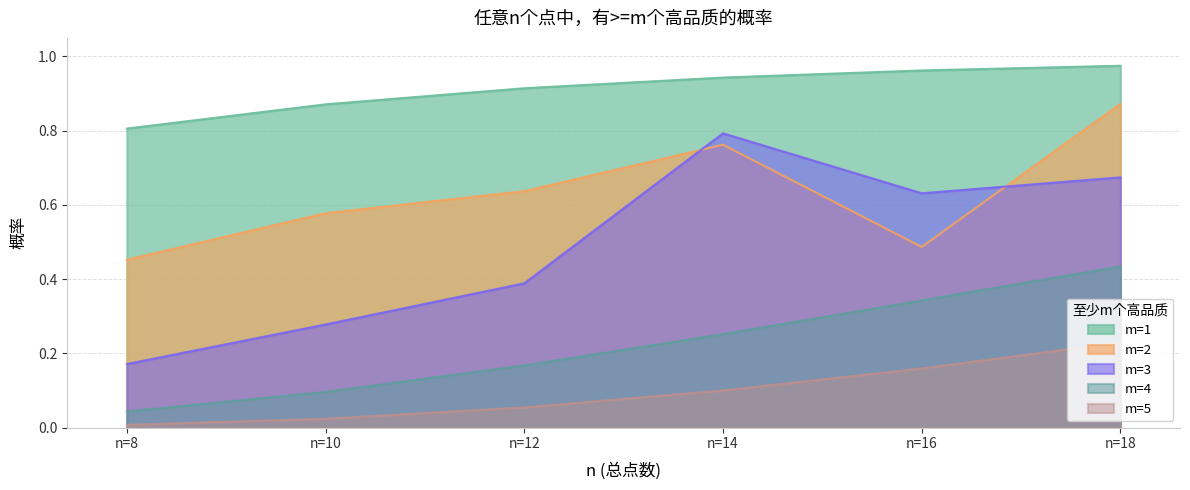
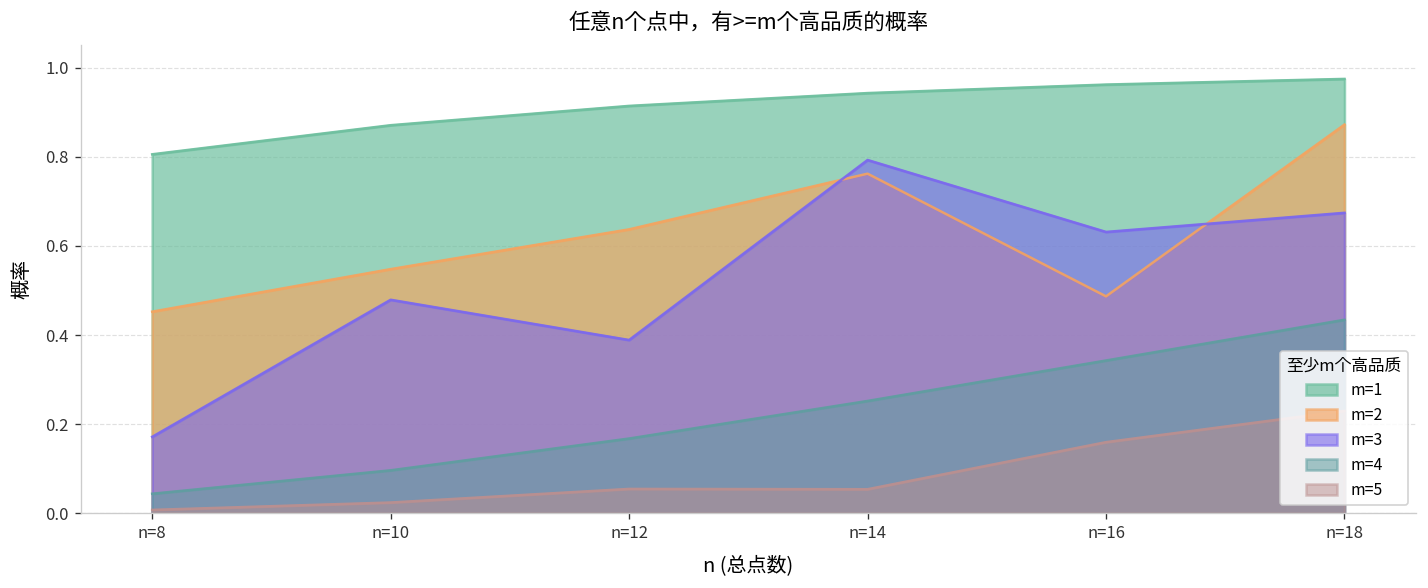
  {
    "m=2": {
      "n=8": 0.45,
-     "n=10": 0.58,
+     "n=10": 0.55,
      "n=12": 0.64,
      "n=14": 0.76,
      "n=16": 0.49,
      "n=18": 0.87
    },
    "m=3": {
      "n=8": 0.17,
-     "n=10": 0.28,
+     "n=10": 0.48,
      "n=12": 0.39,
      "n=14": 0.79,
      "n=16": 0.63,
      "n=18": 0.67
    },
    "m=5": {
      "n=8": 0.01,
      "n=10": 0.02,
      "n=12": 0.05,
-     "n=14": 0.10,
+     "n=14": 0.05,
      "n=16": 0.16
    }
  }
